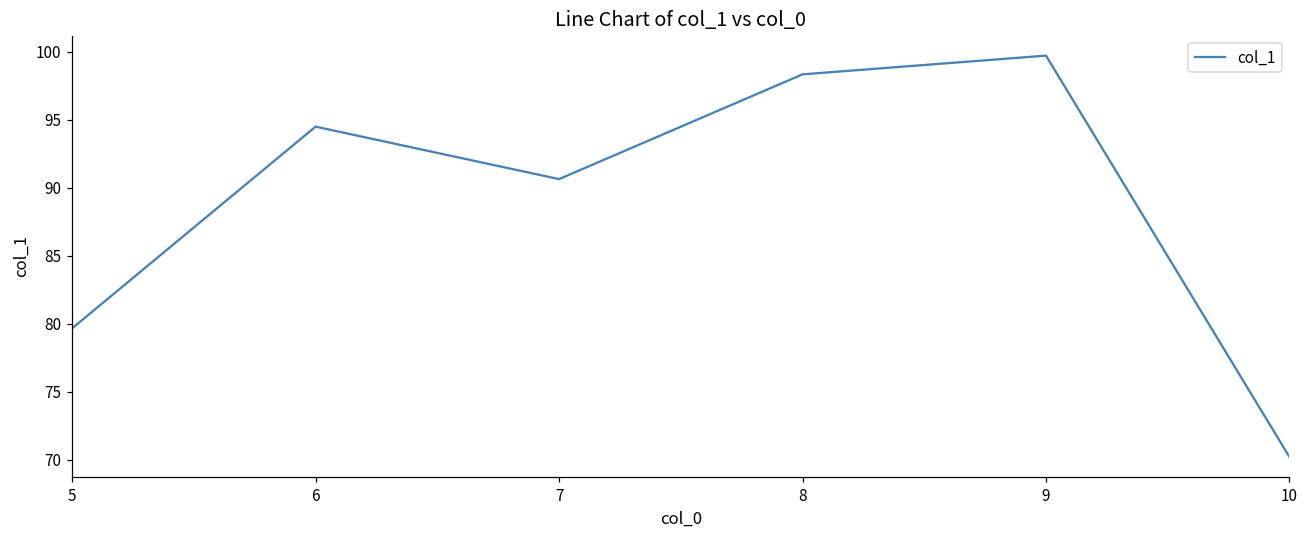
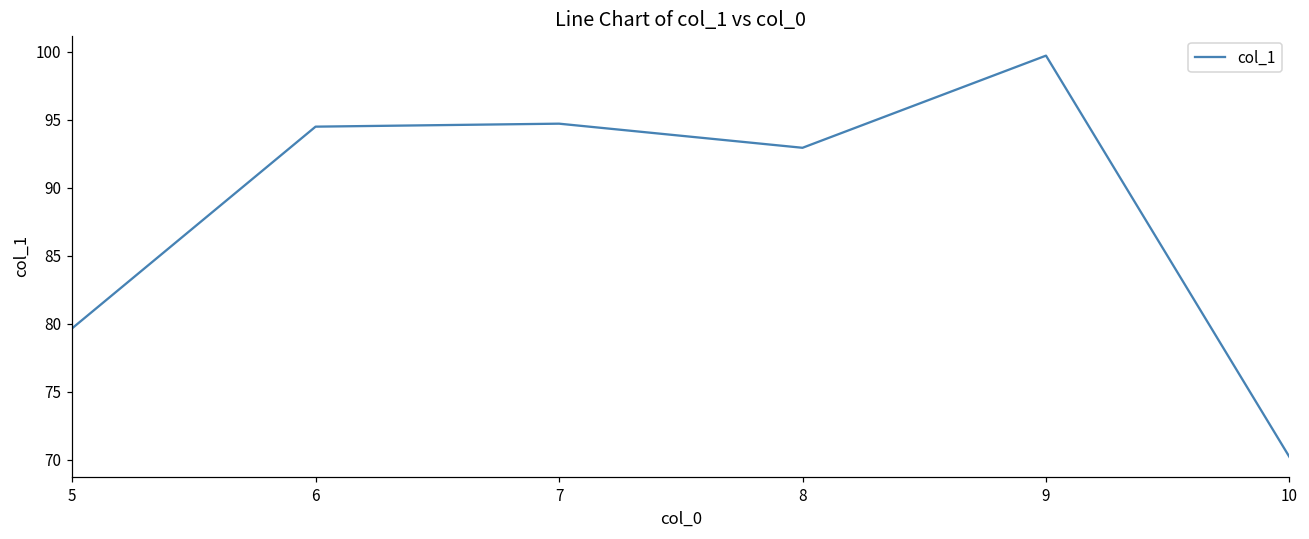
  {
    "5": 79.7,
    "6": 94.5,
-   "7": 90.6,
-   "8": 98.3,
+   "7": 94.7,
+   "8": 92.9,
    "9": 99.7,
    "10": 70.2
  }
